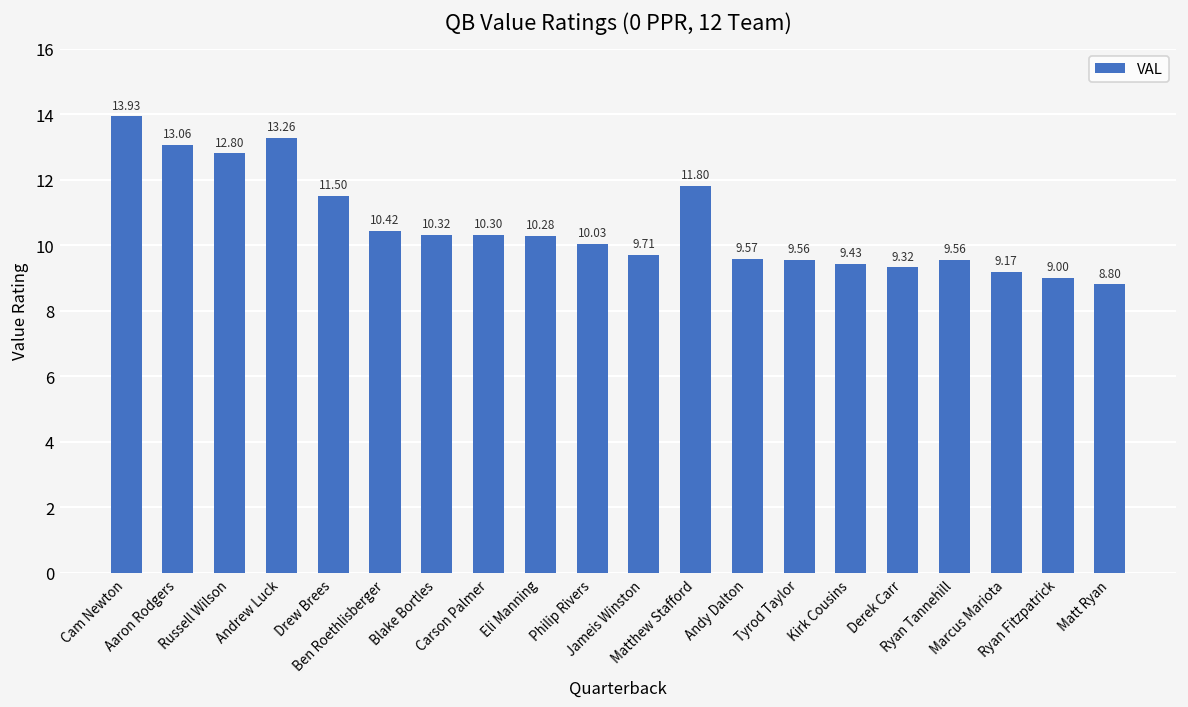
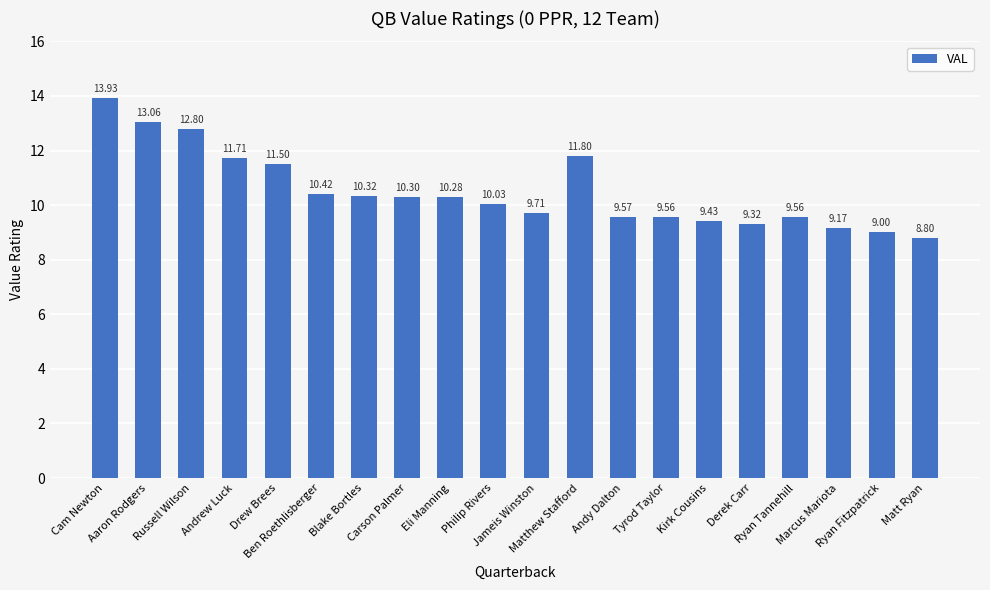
  {
    "Cam Newton": 13.93,
    "Aaron Rodgers": 13.06,
    "Russell Wilson": 12.80,
-   "Andrew Luck": 13.26,
+   "Andrew Luck": 11.71,
    "Drew Brees": 11.50,
    "Ben Roethlisberger": 10.42,
    "Blake Bortles": 10.32,
    "Carson Palmer": 10.30,
    "Eli Manning": 10.28,
    "Philip Rivers": 10.03,
    "Jameis Winston": 9.71,
    "Matthew Stafford": 11.80,
    "Andy Dalton": 9.57,
    "Tyrod Taylor": 9.56,
    "Kirk Cousins": 9.43,
    "Derek Carr": 9.32,
    "Ryan Tannehill": 9.56,
    "Marcus Mariota": 9.17,
    "Ryan Fitzpatrick": 9.00,
    "Matt Ryan": 8.80
  }
